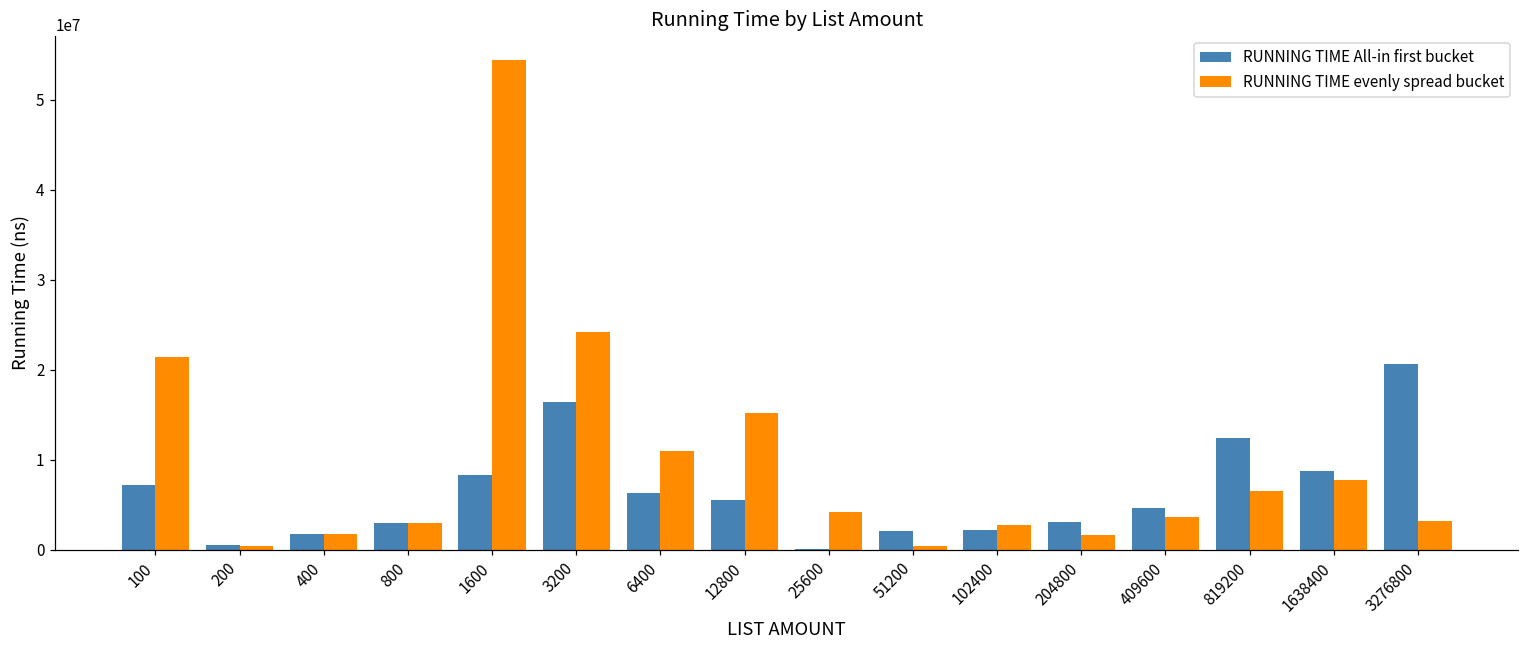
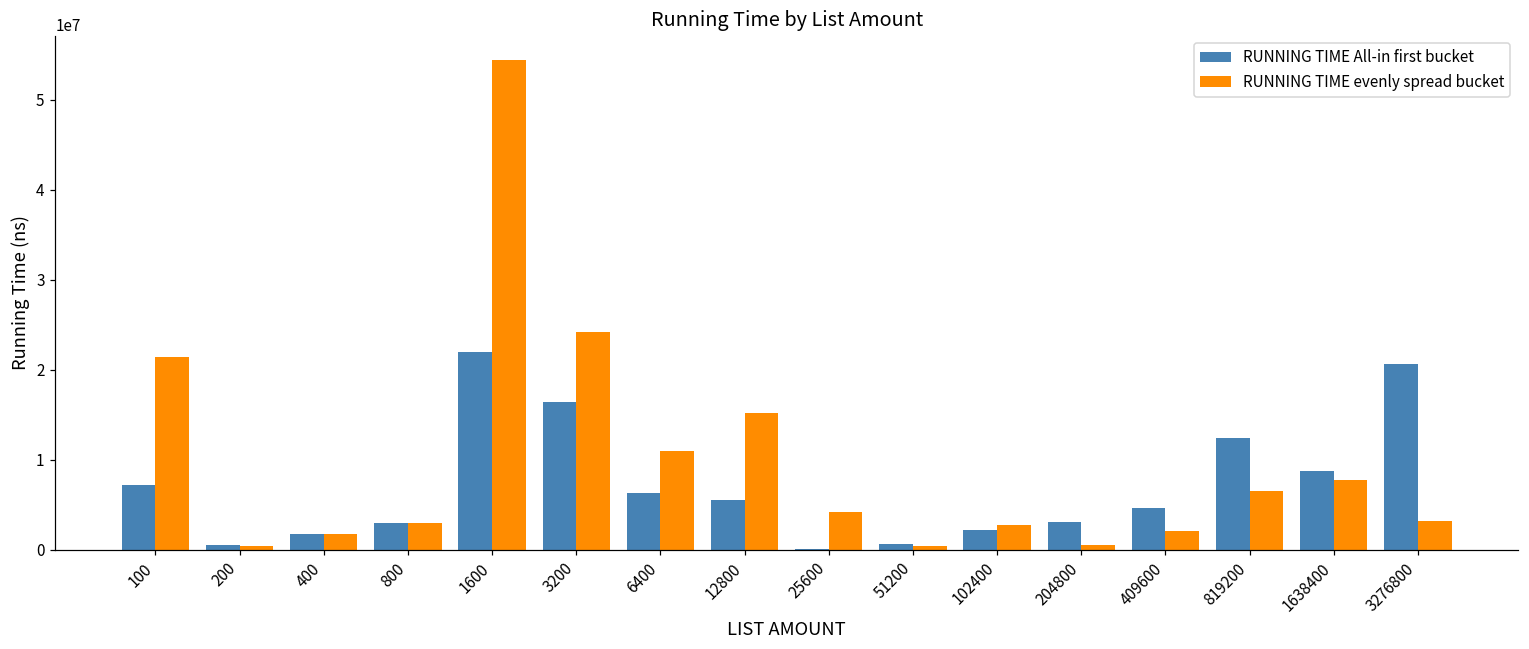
  {
    "RUNNING TIME All-in first bucket": {
      "100": 7000000,
      "200": 0,
      "400": 2000000,
      "800": 3000000,
-     "1600": 8000000,
+     "1600": 22000000,
      "3200": 16000000,
      "6400": 6000000,
      "12800": 5000000,
-     "51200": 2000000,
+     "51200": 1000000,
      "102400": 2000000,
      "204800": 3000000,
      "409600": 5000000,
      "819200": 12000000,
      "1638400": 9000000,
      "3276800": 21000000
    },
    "RUNNING TIME evenly spread bucket": {
      "100": 21000000,
      "200": 0,
      "400": 2000000,
      "800": 3000000,
      "1600": 54000000,
      "3200": 24000000,
      "6400": 11000000,
      "12800": 15000000,
      "25600": 4000000,
      "51200": 0,
      "102400": 3000000,
-     "204800": 2000000,
-     "409600": 4000000,
+     "204800": 1000000,
+     "409600": 2000000,
      "819200": 6000000,
      "1638400": 8000000,
      "3276800": 3000000
    }
  }
